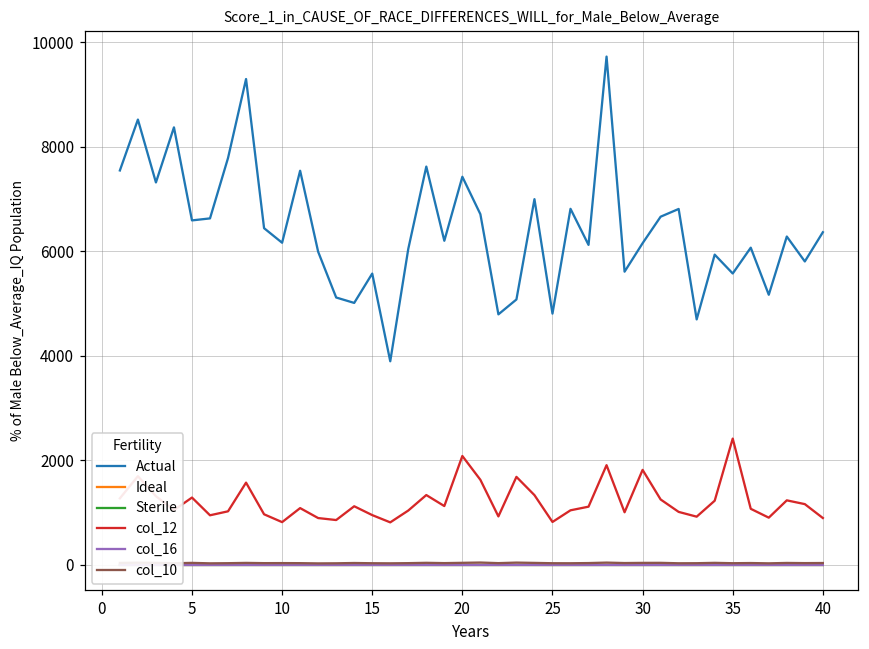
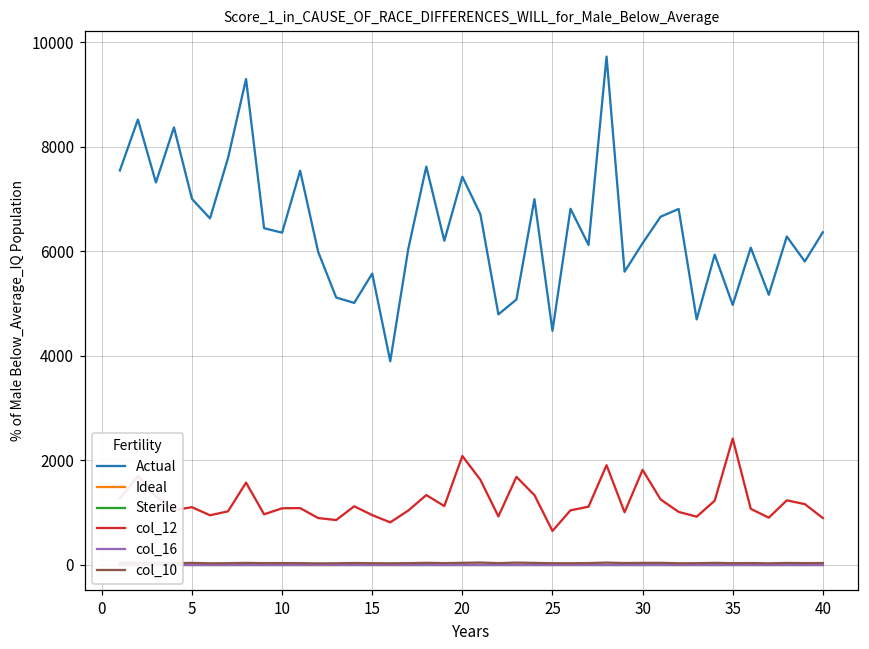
  {
    "Actual": {
-     "5": 6600,
-     "10": 6200,
+     "5": 7000,
+     "10": 6400,
      "15": 5600,
      "20": 7400,
-     "25": 4800,
+     "25": 4500,
      "30": 6200,
-     "35": 5600,
+     "35": 5000,
      "40": 6400
    },
    "col_12": {
-     "5": 1300,
-     "10": 800,
+     "5": 1100,
+     "10": 1100,
      "15": 1000,
      "20": 2100,
-     "25": 800,
+     "25": 700,
      "30": 1800,
      "35": 2400,
      "40": 900
    }
  }
